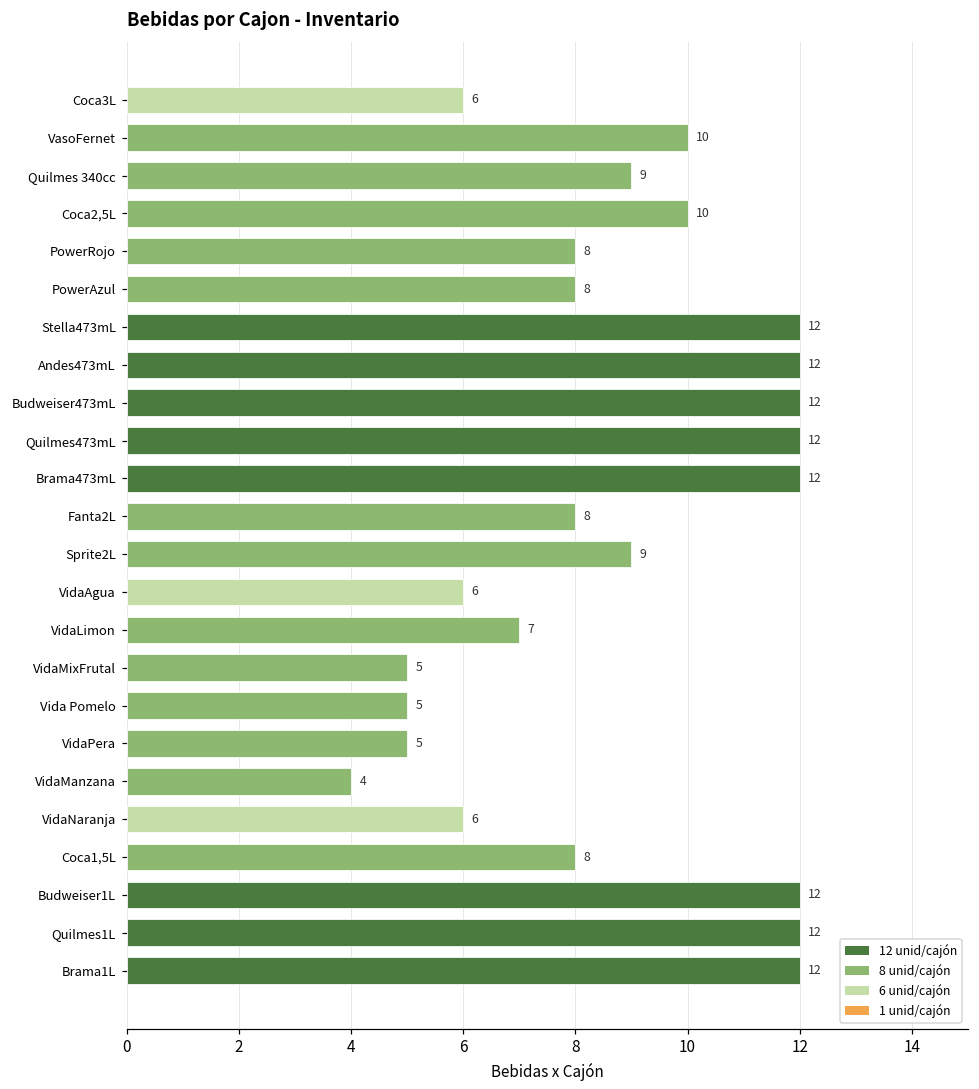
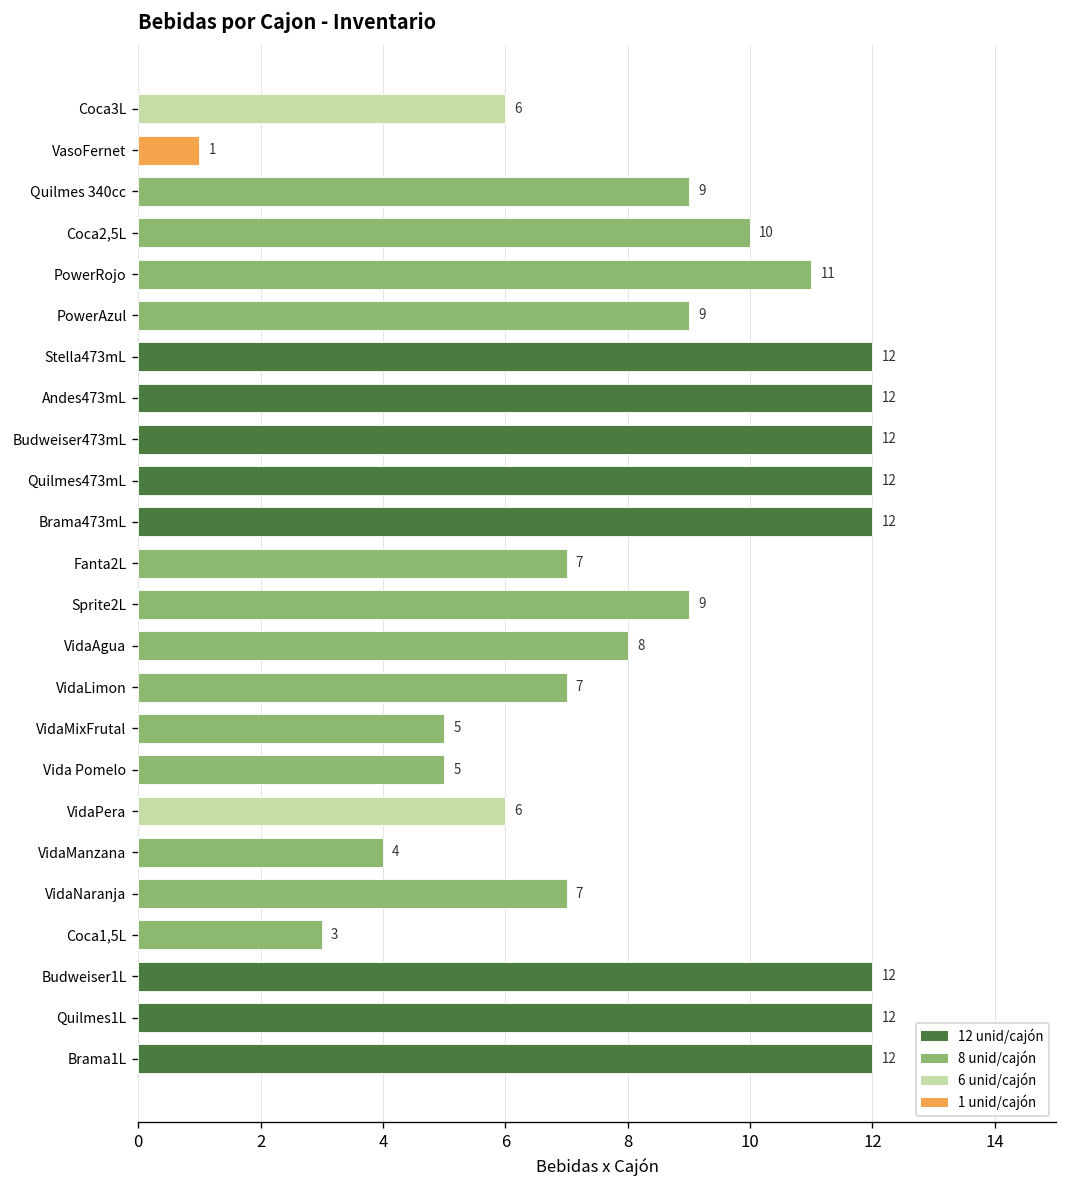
  {
    "Coca3L": 6,
-   "VasoFernet": 10,
+   "VasoFernet": 1,
    "Quilmes 340cc": 9,
    "Coca2,5L": 10,
-   "PowerRojo": 8,
-   "PowerAzul": 8,
+   "PowerRojo": 11,
+   "PowerAzul": 9,
    "Stella473mL": 12,
    "Andes473mL": 12,
    "Budweiser473mL": 12,
    "Quilmes473mL": 12,
    "Brama473mL": 12,
-   "Fanta2L": 8,
+   "Fanta2L": 7,
    "Sprite2L": 9,
-   "VidaAgua": 6,
+   "VidaAgua": 8,
    "VidaLimon": 7,
    "VidaMixFrutal": 5,
    "Vida Pomelo": 5,
-   "VidaPera": 5,
+   "VidaPera": 6,
    "VidaManzana": 4,
-   "VidaNaranja": 6,
-   "Coca1,5L": 8,
+   "VidaNaranja": 7,
+   "Coca1,5L": 3,
    "Budweiser1L": 12,
    "Quilmes1L": 12,
    "Brama1L": 12
  }
